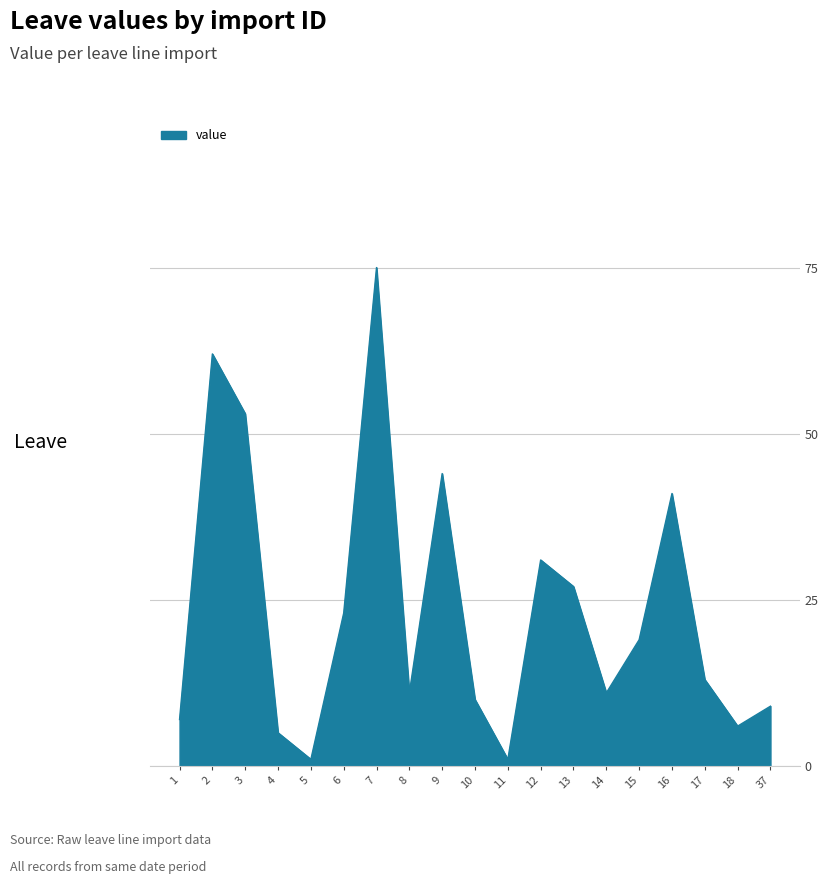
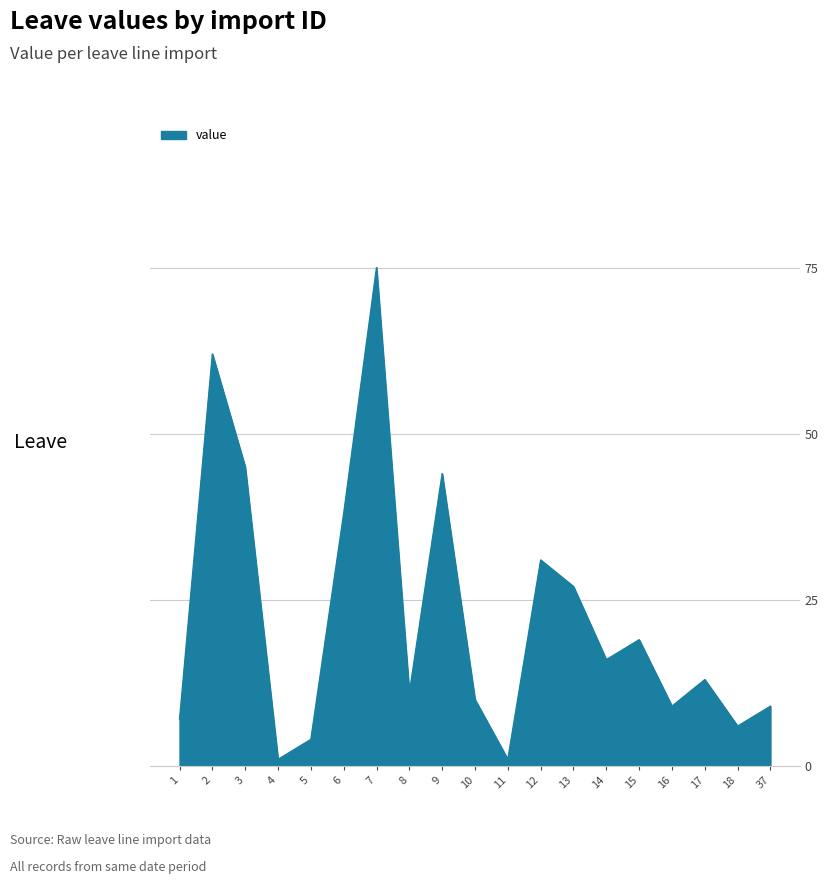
  {
    "1": 7,
    "2": 62,
-   "3": 53,
-   "4": 5,
-   "5": 1,
-   "6": 23,
+   "3": 45,
+   "4": 1,
+   "5": 4,
+   "6": 38,
    "7": 75,
    "8": 11,
    "9": 44,
    "10": 10,
    "11": 1,
    "12": 31,
    "13": 27,
-   "14": 11,
+   "14": 16,
    "15": 19,
-   "16": 41,
+   "16": 9,
    "17": 13,
    "18": 6,
    "37": 9
  }
